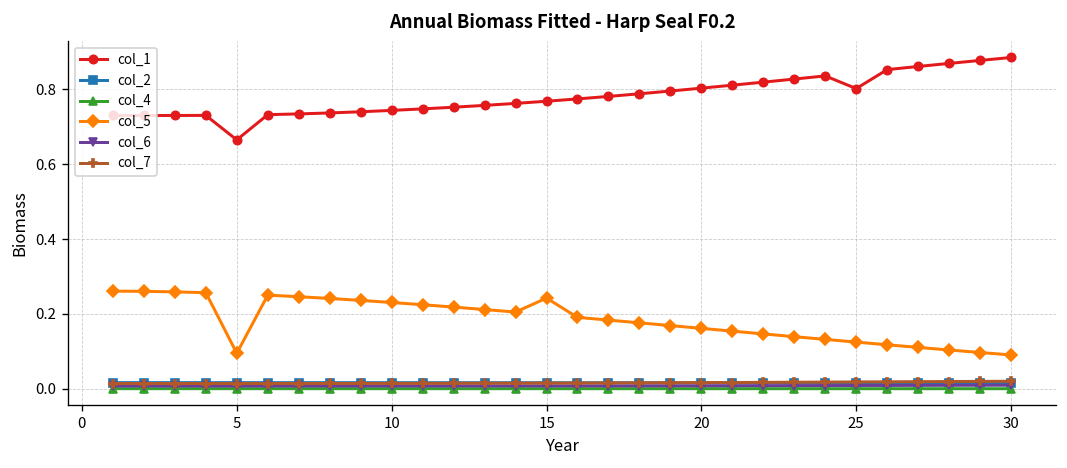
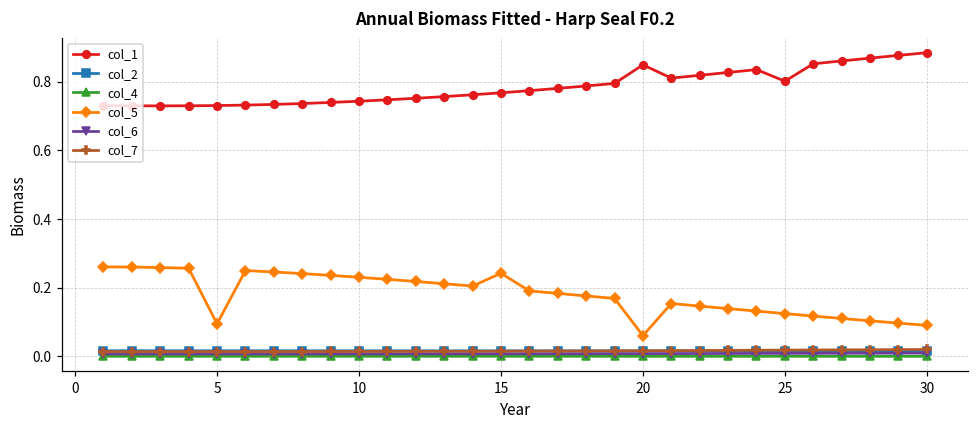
  {
    "col_1": {
-     "5": 0.66,
+     "5": 0.73,
      "10": 0.74,
      "15": 0.77,
-     "20": 0.80,
+     "20": 0.85,
      "25": 0.80,
      "30": 0.88
    },
    "col_4": {
      "25": 0.00,
      "30": 0.00
    },
    "col_5": {
      "5": 0.09,
      "10": 0.23,
      "15": 0.24,
-     "20": 0.16,
+     "20": 0.06,
      "25": 0.12,
      "30": 0.09
    }
  }
